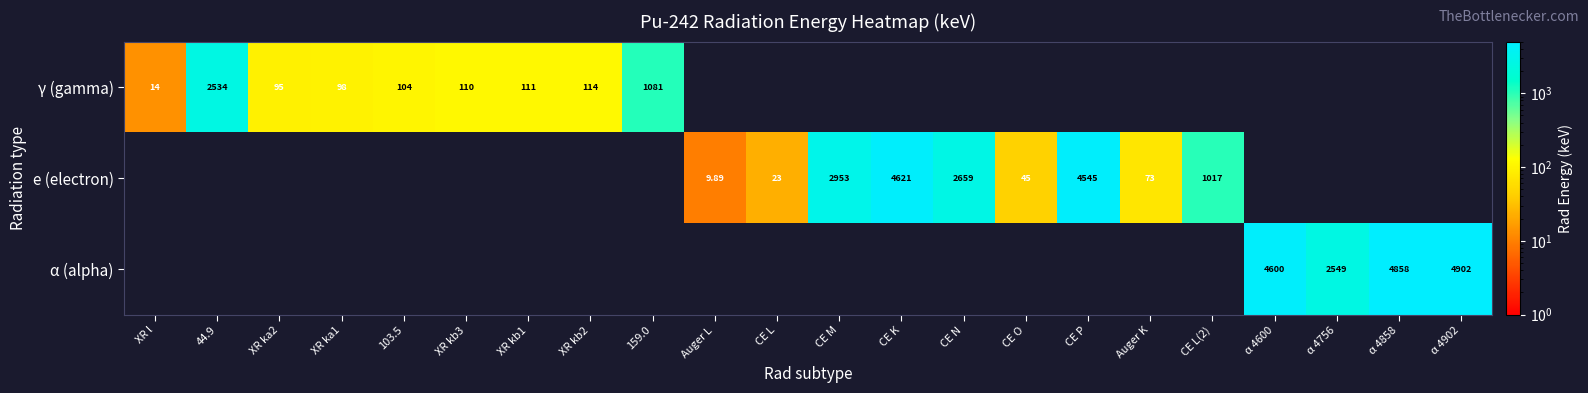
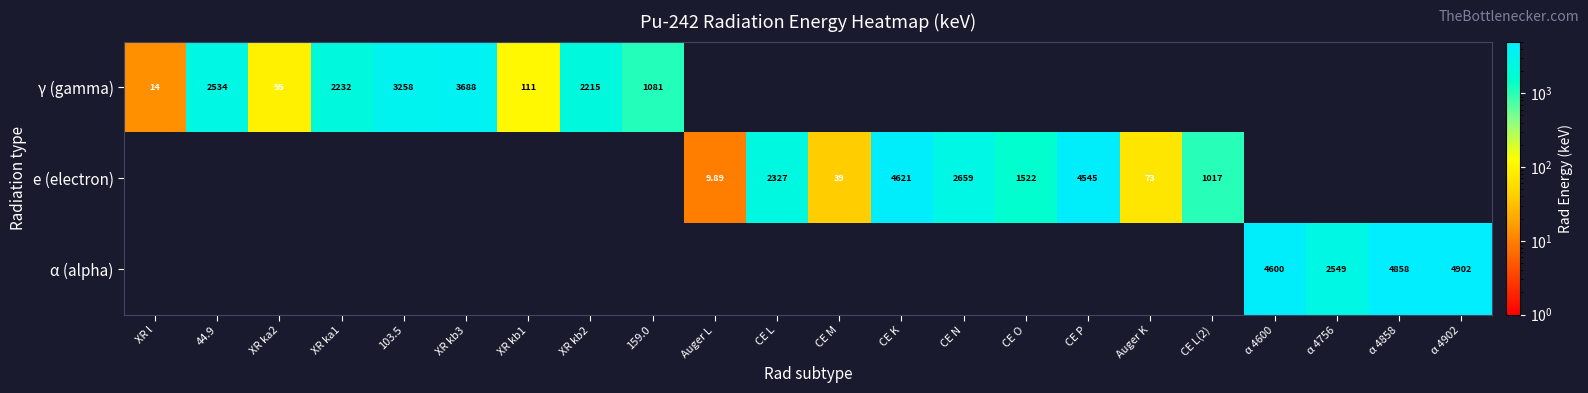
  {
    "γ (gamma)": {
      "XR l": 14,
      "44.9": 2534,
      "XR ka2": 95,
-     "XR ka1": 98,
-     "103.5": 104,
-     "XR kb3": 110,
+     "XR ka1": 2232,
+     "103.5": 3258,
+     "XR kb3": 3688,
      "XR kb1": 111,
-     "XR kb2": 114,
+     "XR kb2": 2215,
      "159.0": 1081
    },
    "e (electron)": {
      "Auger L": 9.89,
-     "CE L": 23,
-     "CE M": 2953,
+     "CE L": 2327,
+     "CE M": 39,
      "CE K": 4621,
      "CE N": 2659,
-     "CE O": 45,
+     "CE O": 1522,
      "CE P": 4545,
      "Auger K": 73,
      "CE L(2)": 1017
    },
    "α (alpha)": {
      "α 4600": 4600,
      "α 4756": 2549,
      "α 4858": 4858,
      "α 4902": 4902
    }
  }
